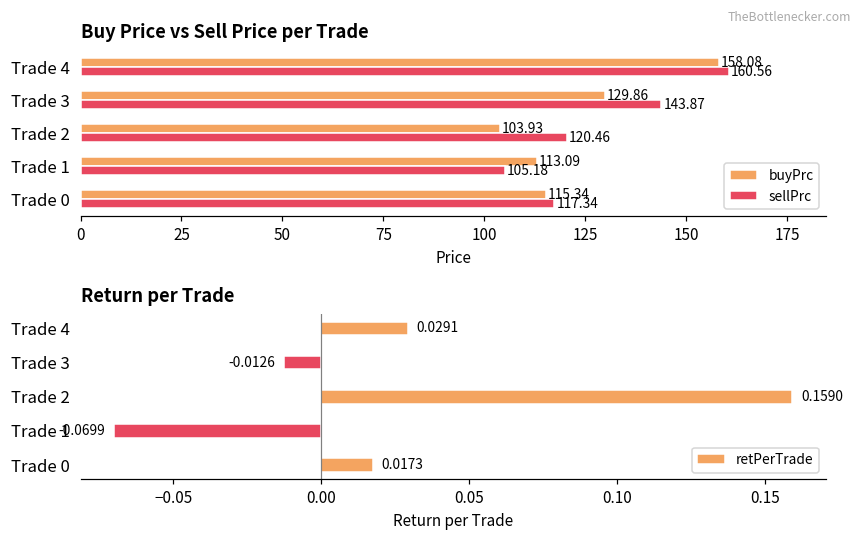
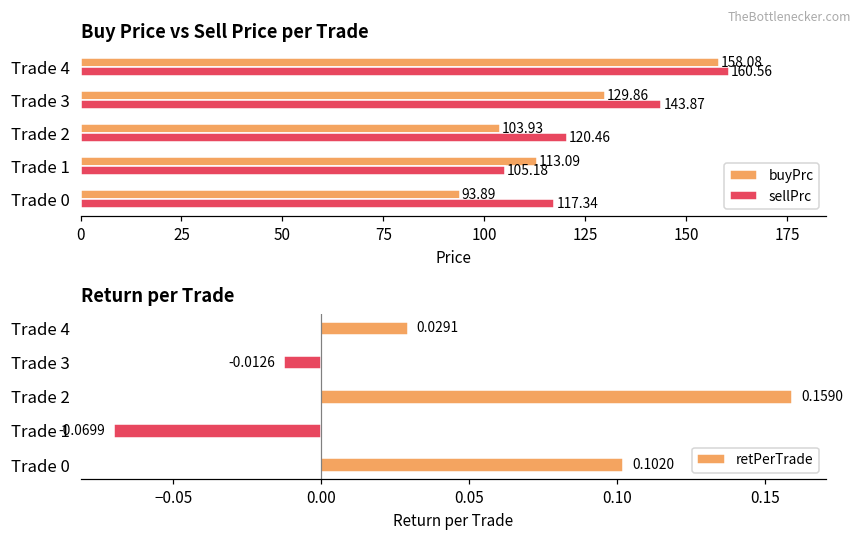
  {
    "Buy Price vs Sell Price per Trade": {
      "buyPrc": {
        "Trade 3": 129.86,
        "Trade 2": 103.93,
        "Trade 1": 113.09,
-       "Trade 0": 115.34
+       "Trade 0": 93.89
      },
      "sellPrc": {
        "Trade 3": 143.87,
        "Trade 2": 120.46,
        "Trade 1": 105.18
      }
    },
    "Return per Trade": {
      "Trade 4": 0.0291,
      "Trade 3": -0.0126,
      "Trade 2": 0.1590,
      "Trade 1": -0.0699,
-     "Trade 0": 0.0173
+     "Trade 0": 0.1020
    }
  }
